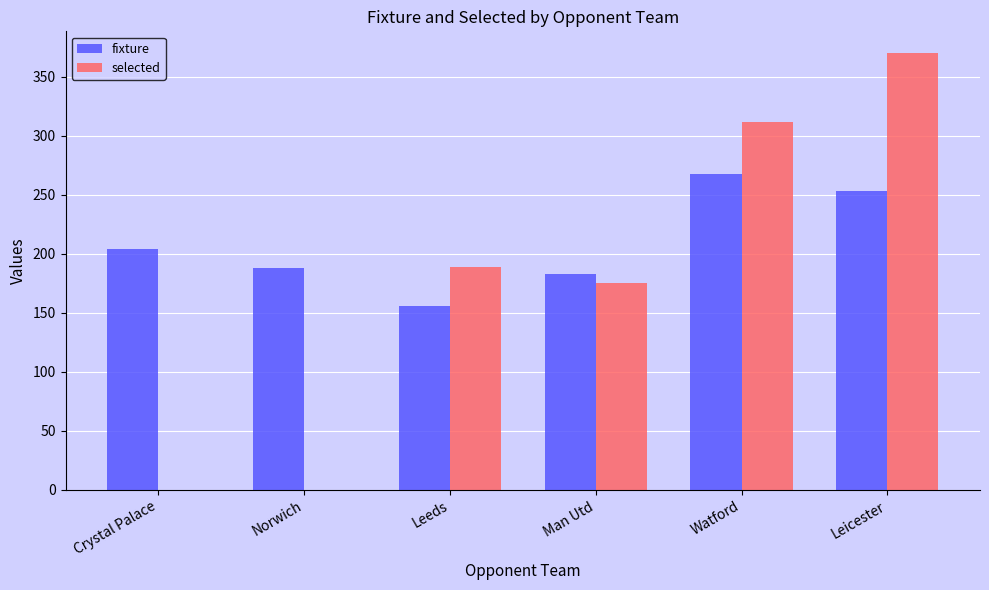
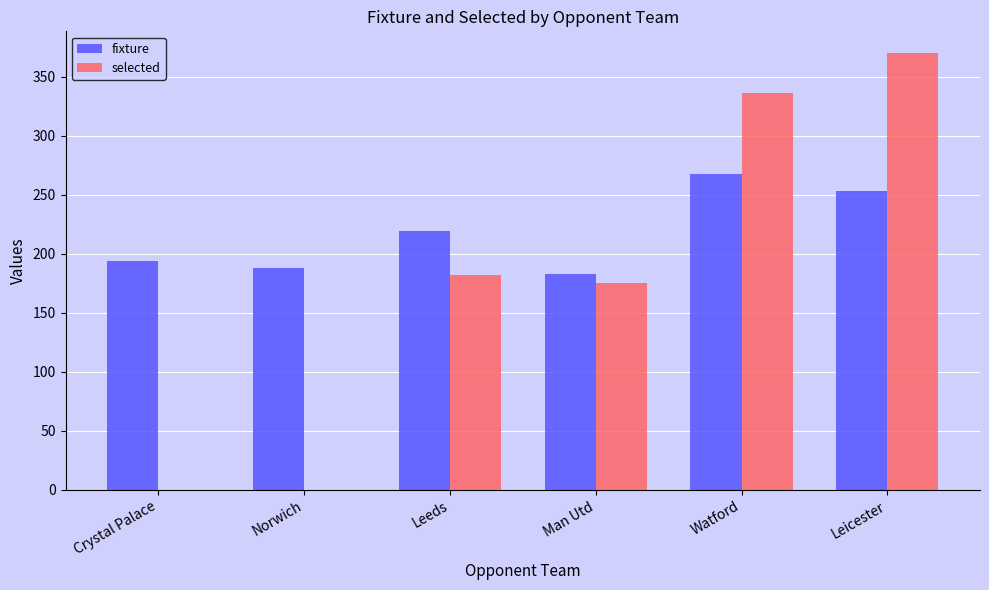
  {
    "fixture": {
-     "Crystal Palace": 204,
+     "Crystal Palace": 194,
      "Norwich": 188,
-     "Leeds": 156,
+     "Leeds": 219,
      "Man Utd": 183,
      "Watford": 268,
      "Leicester": 253
    },
    "selected": {
      "Crystal Palace": 0,
      "Norwich": 0,
-     "Leeds": 189,
+     "Leeds": 182,
      "Man Utd": 175,
-     "Watford": 312,
+     "Watford": 336,
      "Leicester": 370
    }
  }
